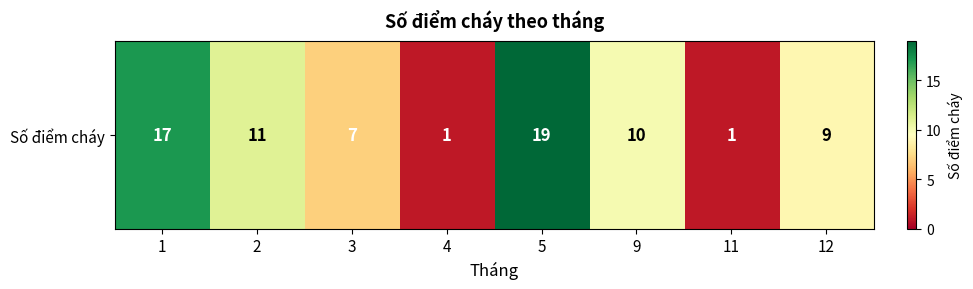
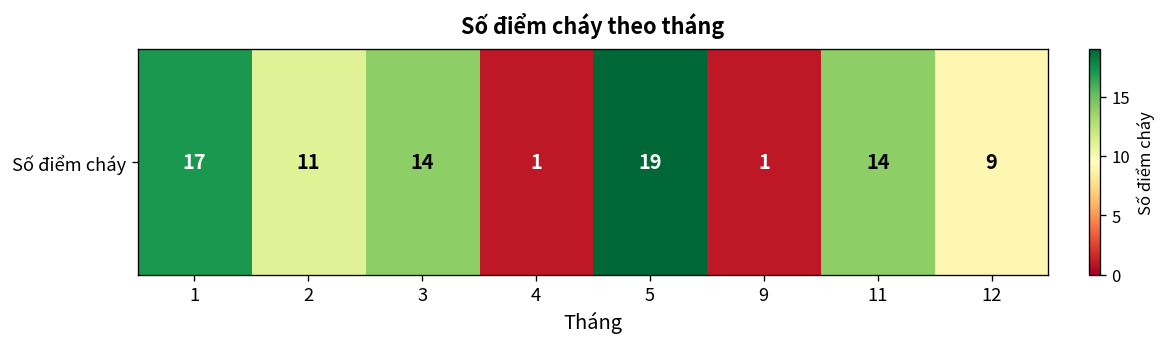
  {
    "Số điểm cháy": {
      "1": 17,
      "2": 11,
-     "3": 7,
+     "3": 14,
      "4": 1,
      "5": 19,
-     "9": 10,
-     "11": 1,
+     "9": 1,
+     "11": 14,
      "12": 9
    }
  }
